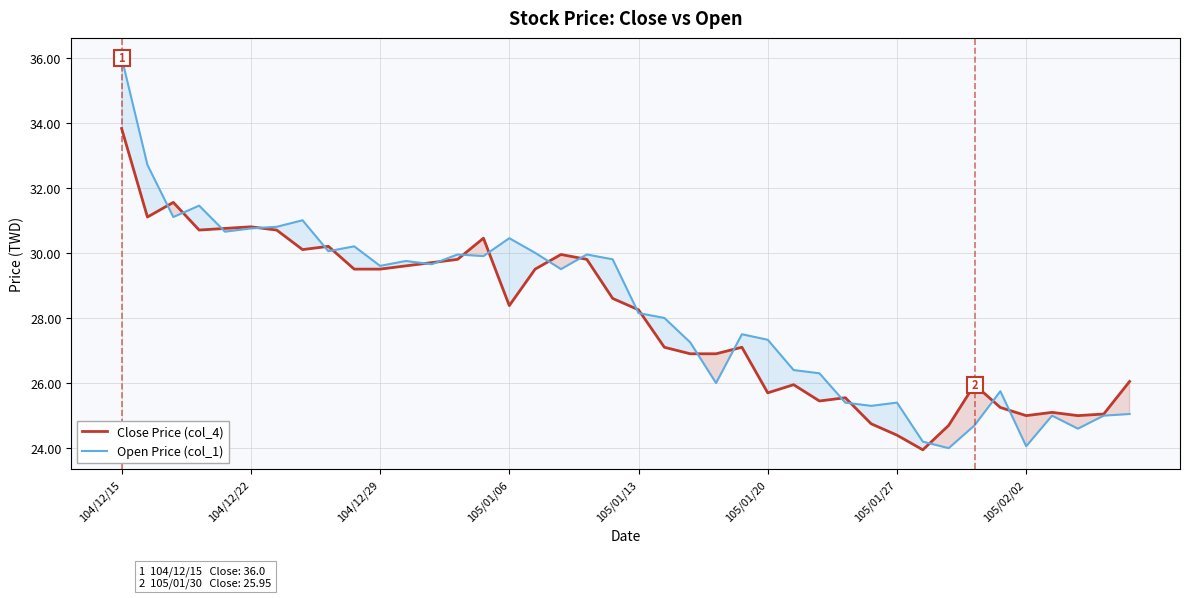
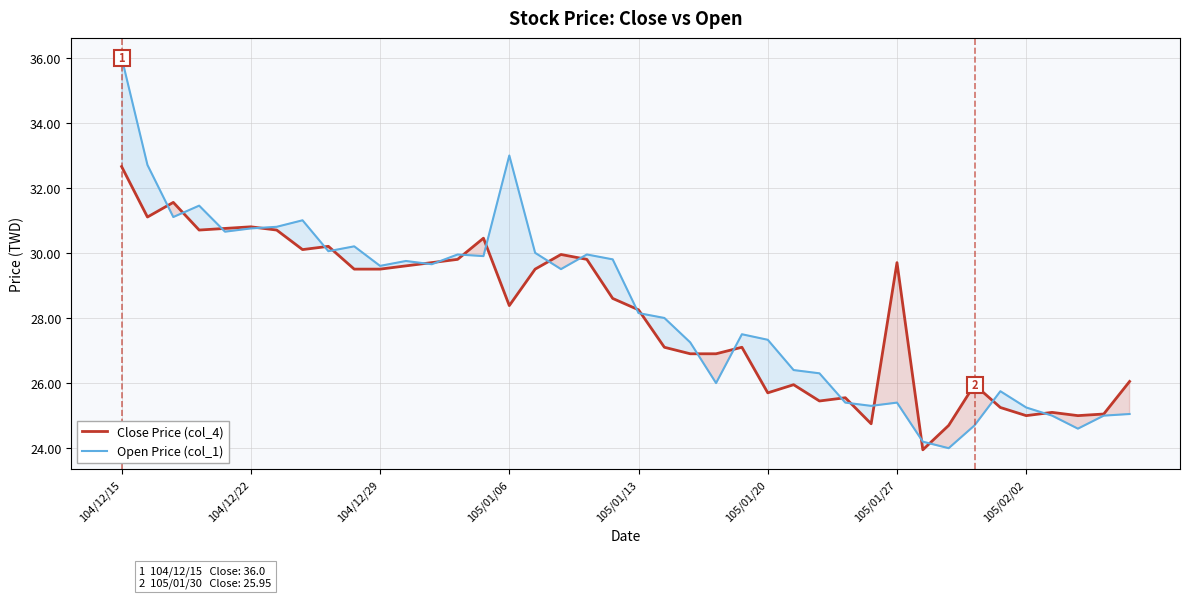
  {
    "Close Price (col_4)": {
-     "104/12/15": 33.8,
+     "104/12/15": 32.7,
      "104/12/29": 29.5,
      "105/01/06": 28.4,
      "105/01/13": 28.3,
      "105/01/20": 25.7,
-     "105/01/27": 24.4,
+     "105/01/27": 29.7,
      "105/02/02": 25.0
    },
    "Open Price (col_1)": {
      "104/12/29": 29.6,
-     "105/01/06": 30.5,
+     "105/01/06": 33.0,
      "105/01/13": 28.2,
      "105/01/20": 27.3,
      "105/01/27": 25.4,
-     "105/02/02": 24.1
+     "105/02/02": 25.3
    }
  }
